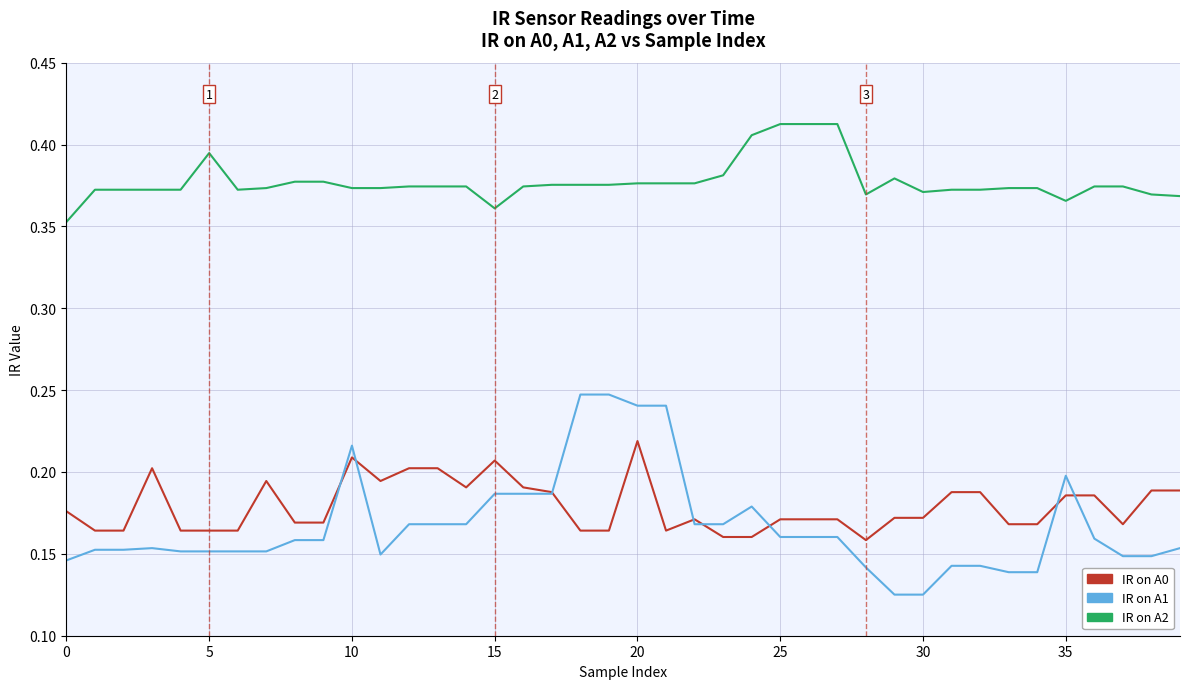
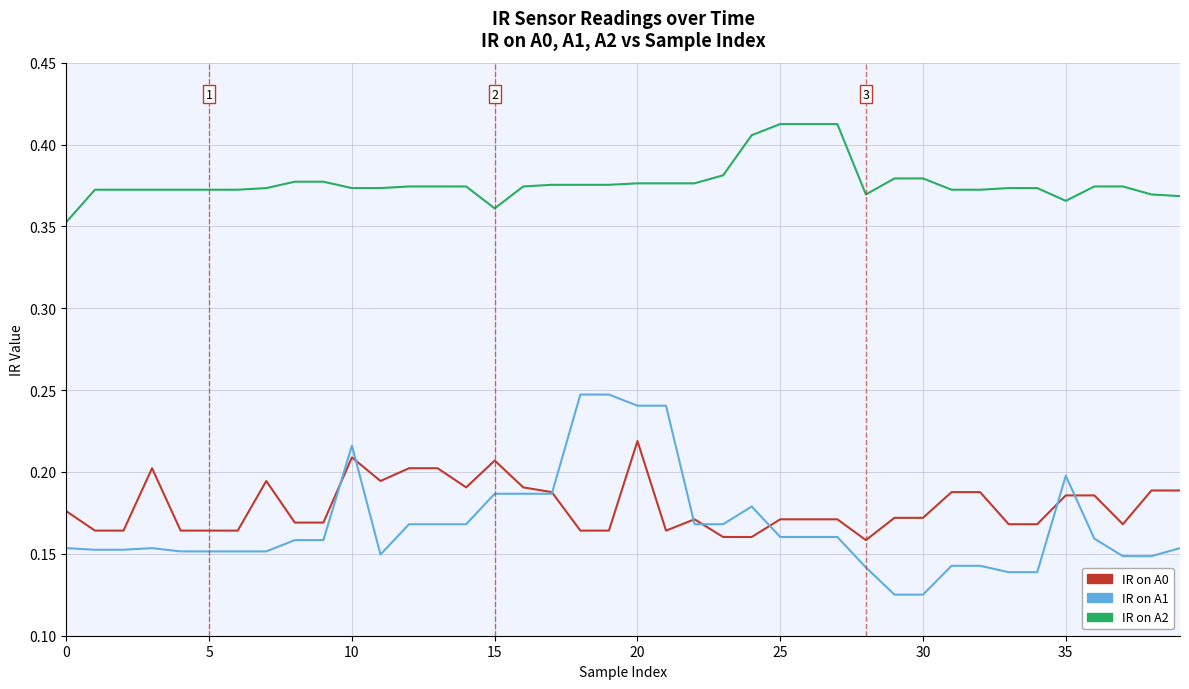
  {
    "IR on A0": {
      "0": 0.176,
      "5": 0.164,
      "10": 0.209,
      "15": 0.207,
      "20": 0.219,
      "25": 0.171,
      "30": 0.172,
      "35": 0.186
    },
    "IR on A1": {
-     "0": 0.146,
+     "0": 0.154,
      "5": 0.152,
      "10": 0.216,
      "15": 0.187,
      "20": 0.241,
      "25": 0.160,
      "30": 0.125,
      "35": 0.198
    },
    "IR on A2": {
      "0": 0.353,
-     "5": 0.395,
+     "5": 0.372,
      "10": 0.373,
      "15": 0.361,
      "20": 0.376,
      "25": 0.413,
-     "30": 0.371,
+     "30": 0.379,
      "35": 0.366
    }
  }
